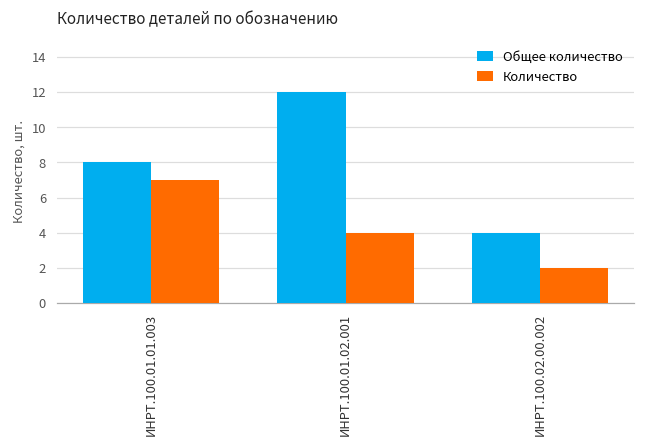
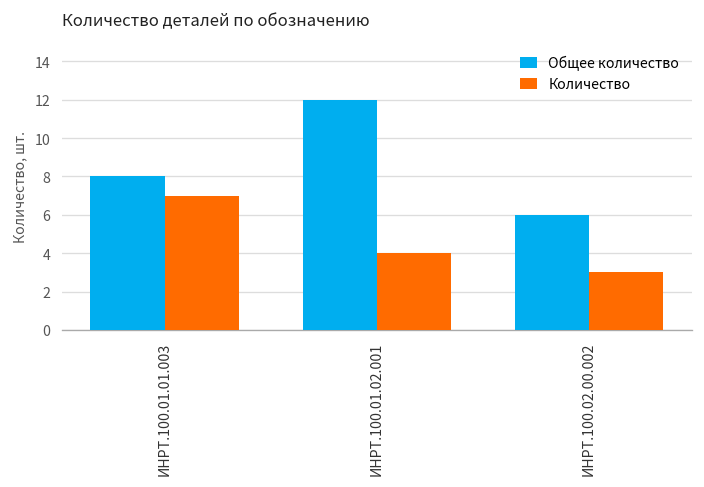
  {
    "Общее количество": {
      "ИНРТ.100.01.01.003": 8,
      "ИНРТ.100.01.02.001": 12,
-     "ИНРТ.100.02.00.002": 4
+     "ИНРТ.100.02.00.002": 6
    },
    "Количество": {
      "ИНРТ.100.01.01.003": 7,
      "ИНРТ.100.01.02.001": 4,
-     "ИНРТ.100.02.00.002": 2
+     "ИНРТ.100.02.00.002": 3
    }
  }
